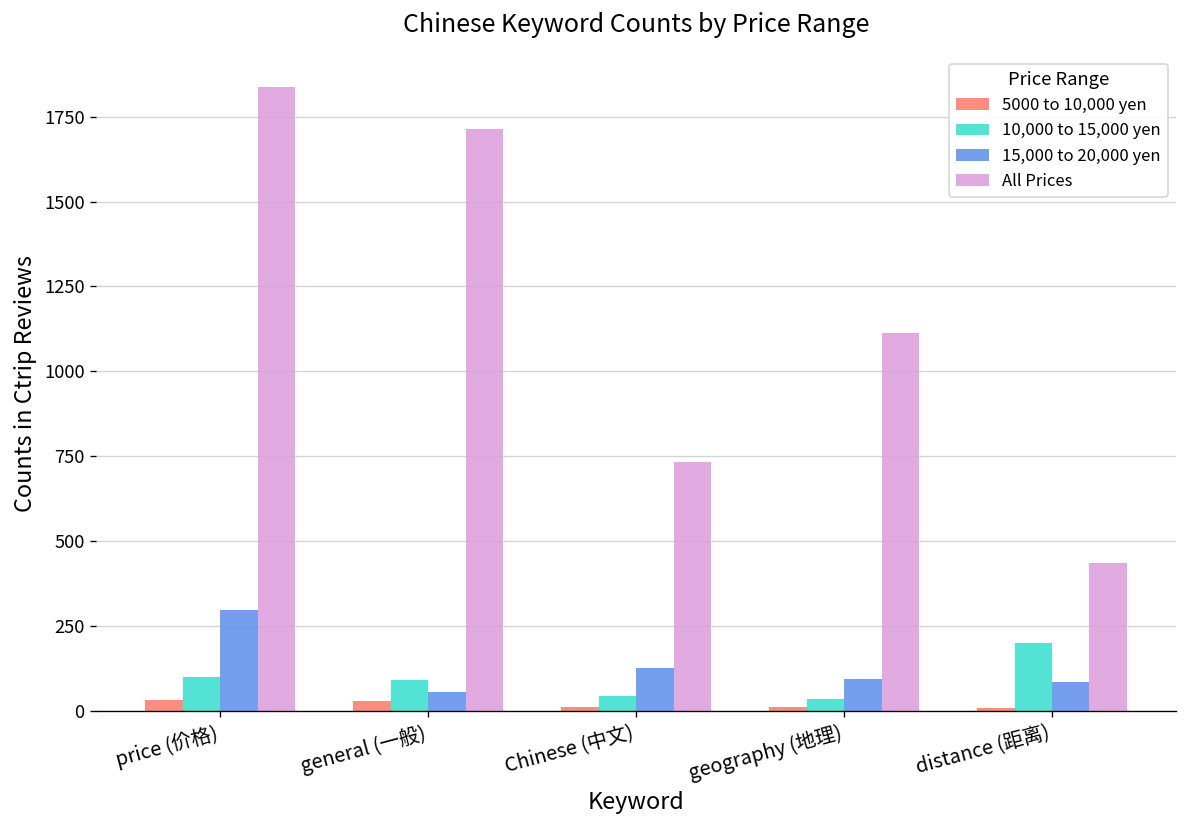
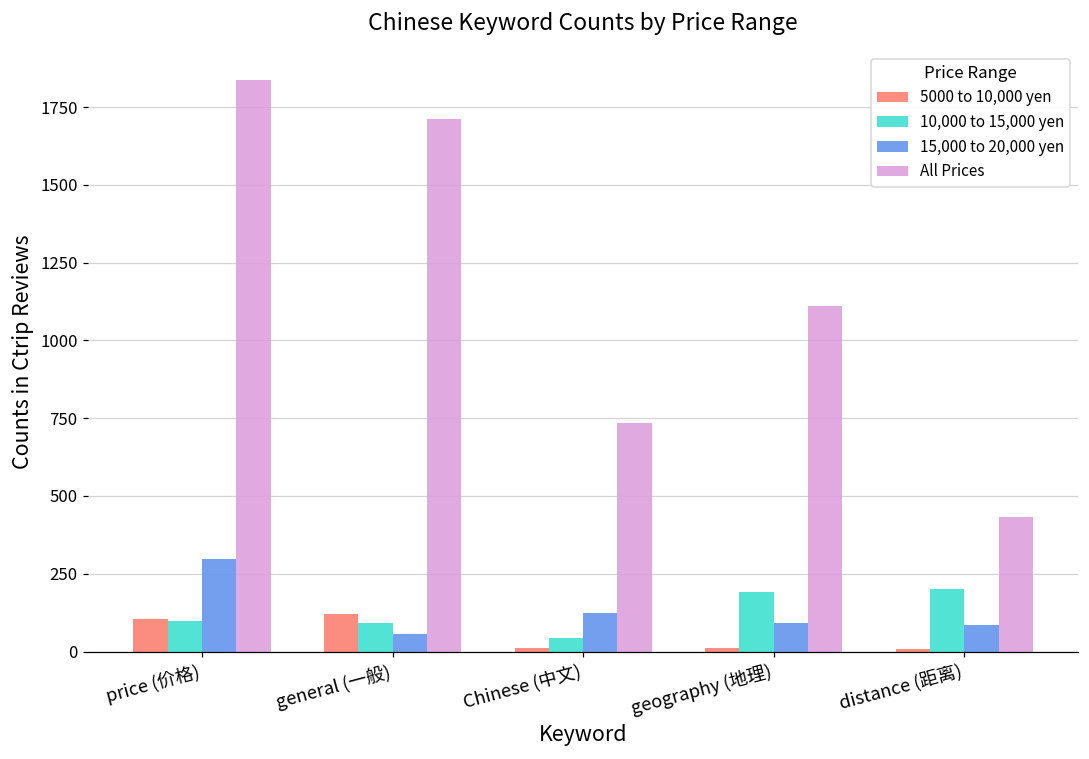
  {
    "5000 to 10,000 yen": {
-     "price (价格)": 30,
-     "general (一般)": 30,
+     "price (价格)": 100,
+     "general (一般)": 120,
      "Chinese (中文)": 10,
      "geography (地理)": 10,
      "distance (距离)": 10
    },
    "10,000 to 15,000 yen": {
      "price (价格)": 100,
      "general (一般)": 90,
      "Chinese (中文)": 40,
-     "geography (地理)": 30,
+     "geography (地理)": 190,
      "distance (距离)": 200
    },
    "15,000 to 20,000 yen": {
      "price (价格)": 300,
      "general (一般)": 60,
      "Chinese (中文)": 130,
      "geography (地理)": 90,
      "distance (距离)": 80
    },
    "All Prices": {
      "price (价格)": 1840,
      "general (一般)": 1710,
      "Chinese (中文)": 730,
      "geography (地理)": 1110,
      "distance (距离)": 430
    }
  }
